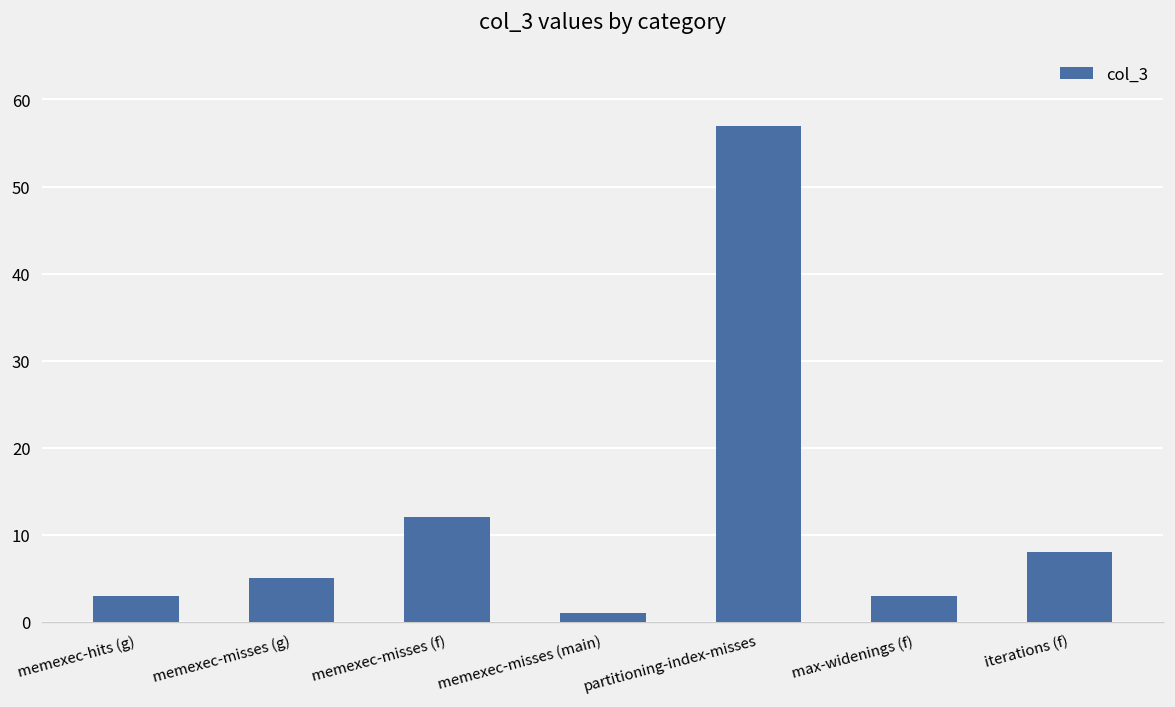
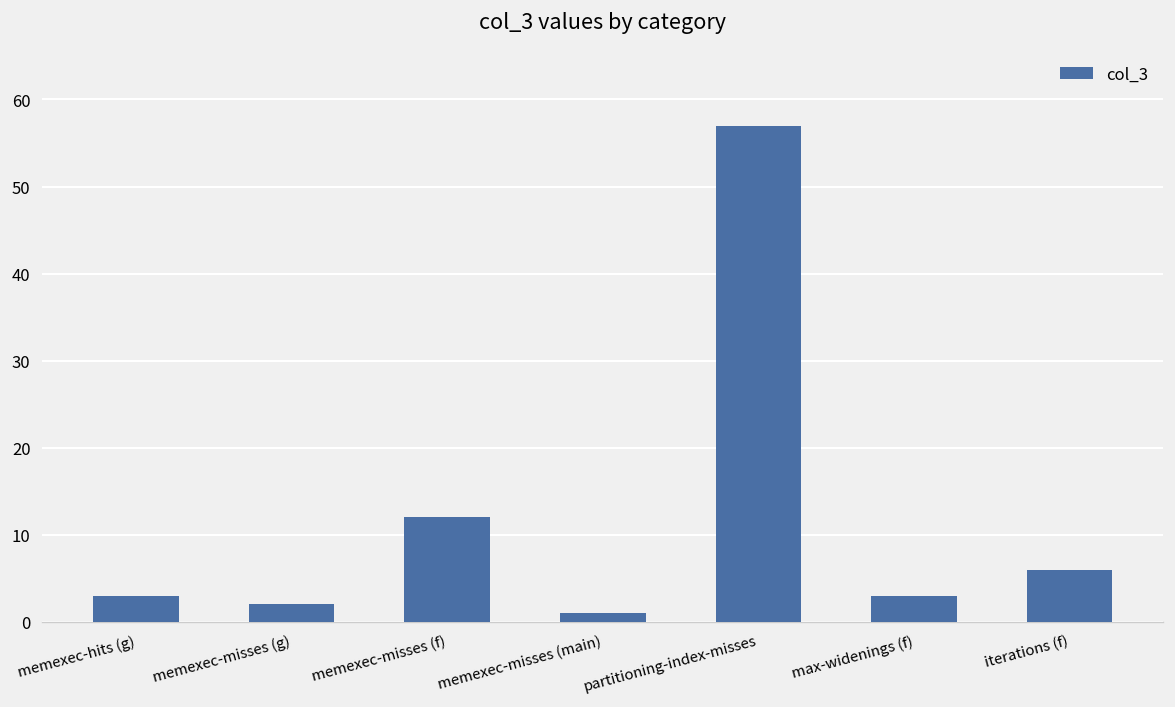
  {
    "memexec-hits (g)": 3,
-   "memexec-misses (g)": 5,
+   "memexec-misses (g)": 2,
    "memexec-misses (f)": 12,
    "memexec-misses (main)": 1,
    "partitioning-index-misses": 57,
    "max-widenings (f)": 3,
-   "iterations (f)": 8
+   "iterations (f)": 6
  }
